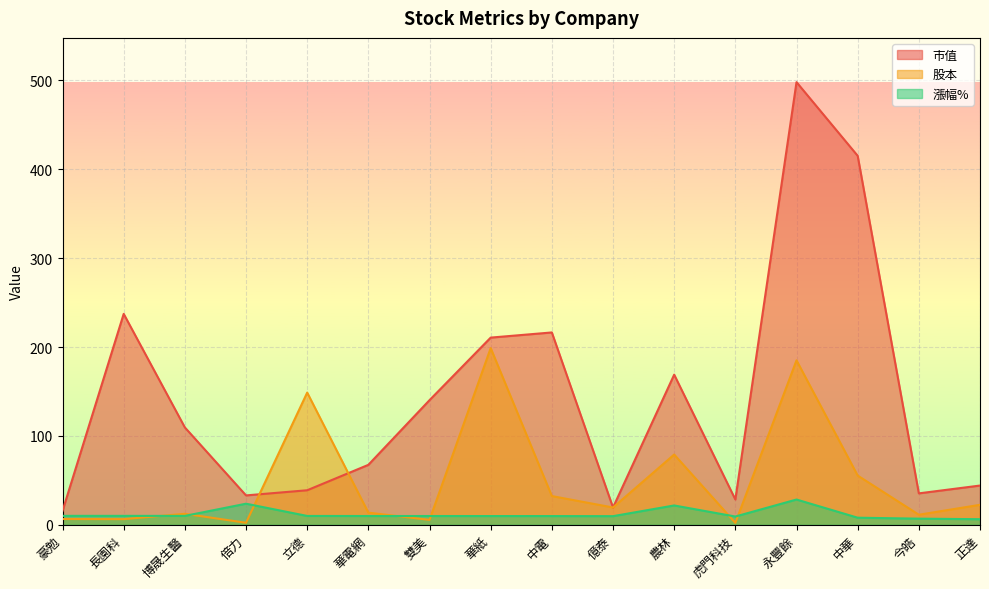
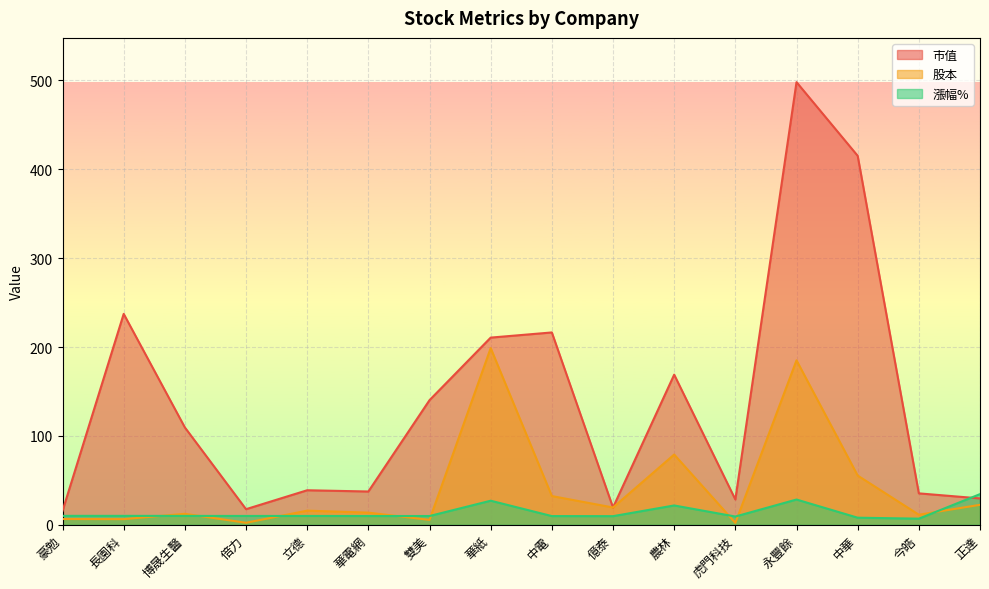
  {
    "市值": {
      "豪勉": 20,
      "長園科": 240,
      "博晟生醫": 110,
-     "倍力": 30,
+     "倍力": 20,
      "立德": 40,
-     "華電網": 70,
+     "華電網": 40,
      "雙美": 140,
      "華紙": 210,
      "中電": 220,
      "農林": 170,
      "虎門科技": 30,
      "永豐餘": 500,
      "中華": 420,
      "今皓": 40,
-     "正達": 40
+     "正達": 30
    },
    "股本": {
      "豪勉": 10,
      "長園科": 10,
      "倍力": 0,
-     "立德": 150,
+     "立德": 20,
      "華電網": 10,
      "雙美": 10,
      "華紙": 200,
      "中電": 30,
      "農林": 80,
      "虎門科技": 0,
      "永豐餘": 190,
      "中華": 60,
      "今皓": 10,
      "正達": 20
    },
    "漲幅%": {
      "豪勉": 10,
      "長園科": 10,
-     "倍力": 20,
+     "倍力": 10,
      "立德": 10,
      "華電網": 10,
      "雙美": 10,
-     "華紙": 10,
+     "華紙": 30,
      "中電": 10,
      "億泰": 10,
      "農林": 20,
      "虎門科技": 10,
      "永豐餘": 30,
      "中華": 10,
      "今皓": 10,
-     "正達": 10
+     "正達": 30
    }
  }
